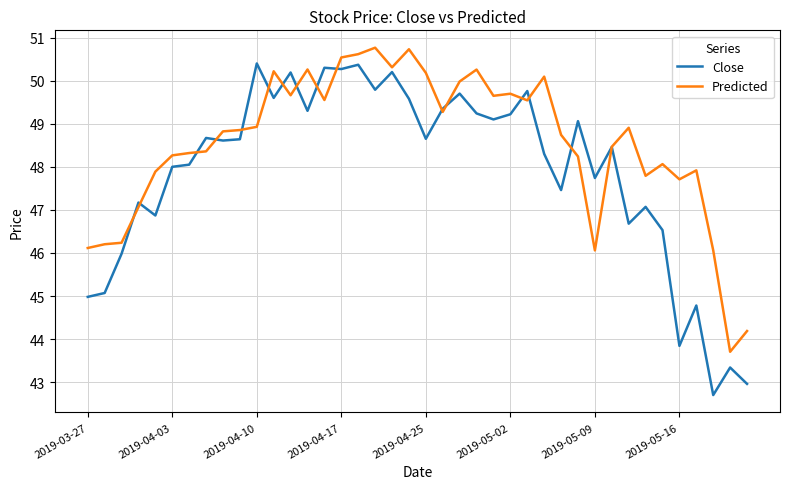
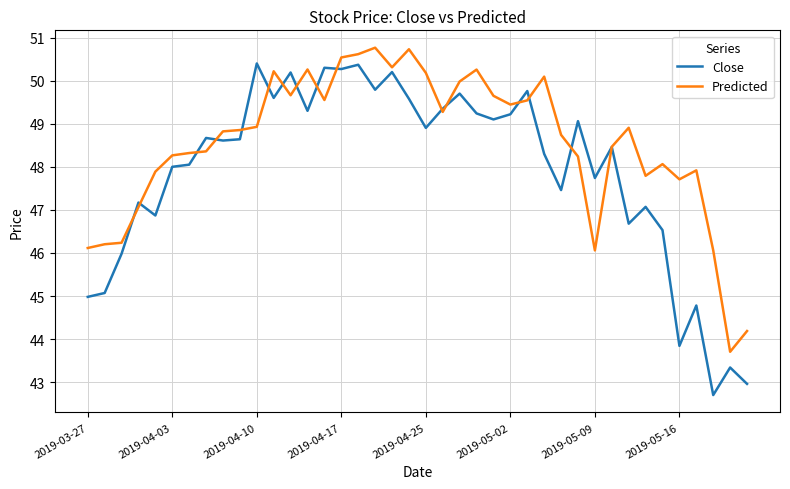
  {
    "Close": {
      "2019-03-27": 45.0,
      "2019-04-03": 48.0,
      "2019-04-10": 50.4,
      "2019-04-17": 50.3,
-     "2019-04-25": 48.7,
+     "2019-04-25": 48.9,
      "2019-05-02": 49.2,
      "2019-05-09": 47.7,
      "2019-05-16": 43.8
    },
    "Predicted": {
      "2019-03-27": 46.1,
      "2019-04-03": 48.3,
      "2019-04-10": 48.9,
      "2019-04-17": 50.5,
      "2019-04-25": 50.2,
-     "2019-05-02": 49.7,
+     "2019-05-02": 49.4,
      "2019-05-09": 46.1,
      "2019-05-16": 47.7
    }
  }
